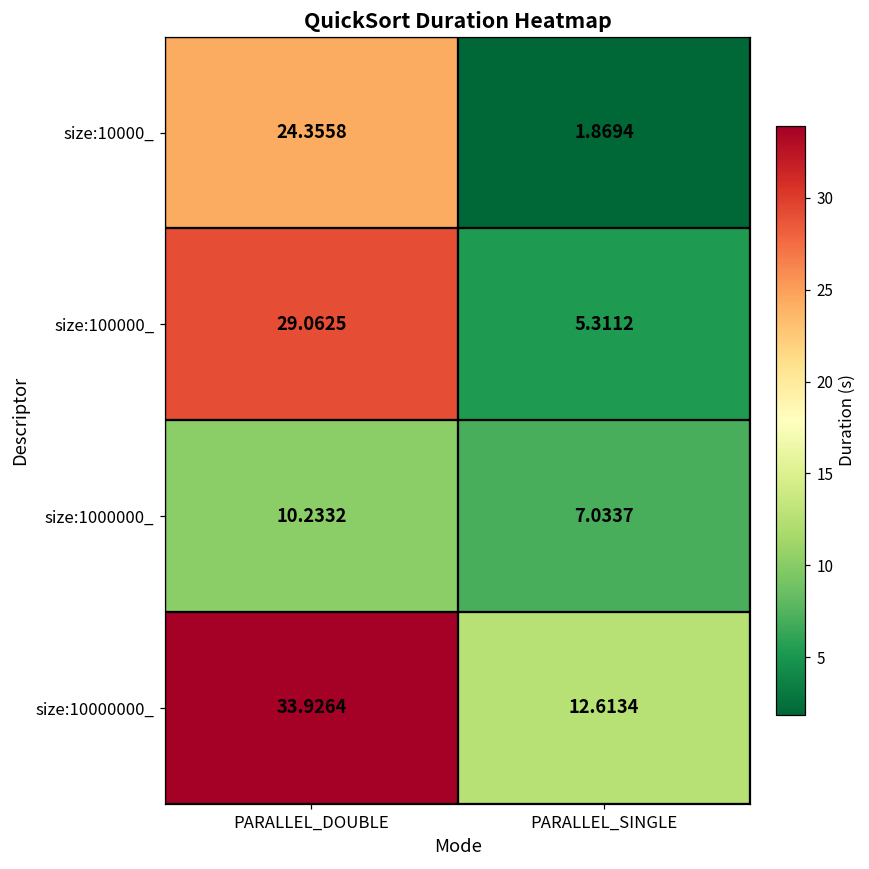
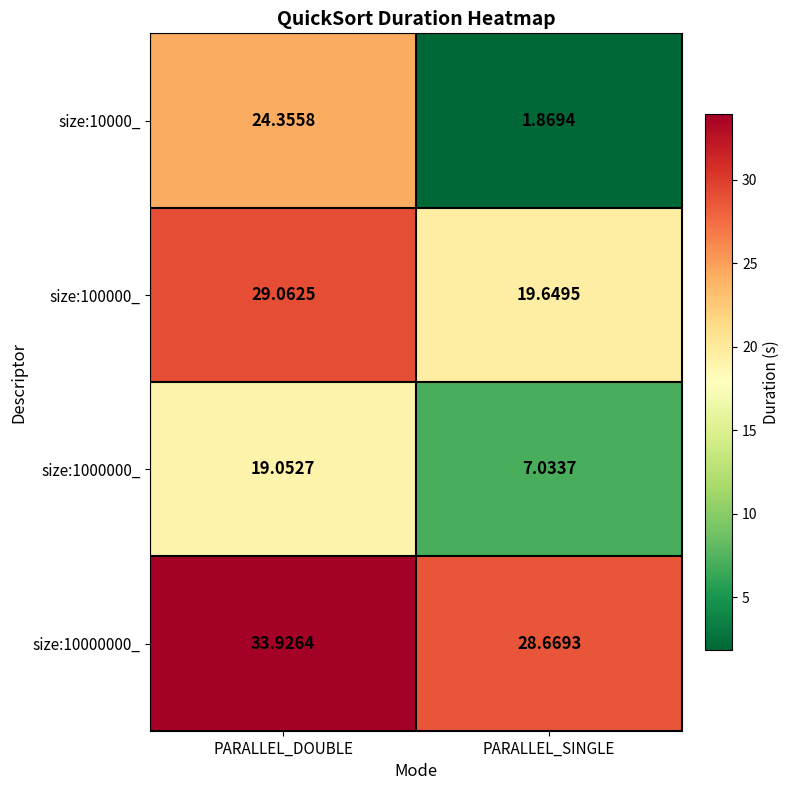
  {
    "size:10000_": {
      "PARALLEL_DOUBLE": 24.3558,
      "PARALLEL_SINGLE": 1.8694
    },
    "size:100000_": {
      "PARALLEL_DOUBLE": 29.0625,
-     "PARALLEL_SINGLE": 5.3112
+     "PARALLEL_SINGLE": 19.6495
    },
    "size:1000000_": {
-     "PARALLEL_DOUBLE": 10.2332,
+     "PARALLEL_DOUBLE": 19.0527,
      "PARALLEL_SINGLE": 7.0337
    },
    "size:10000000_": {
      "PARALLEL_DOUBLE": 33.9264,
-     "PARALLEL_SINGLE": 12.6134
+     "PARALLEL_SINGLE": 28.6693
    }
  }
